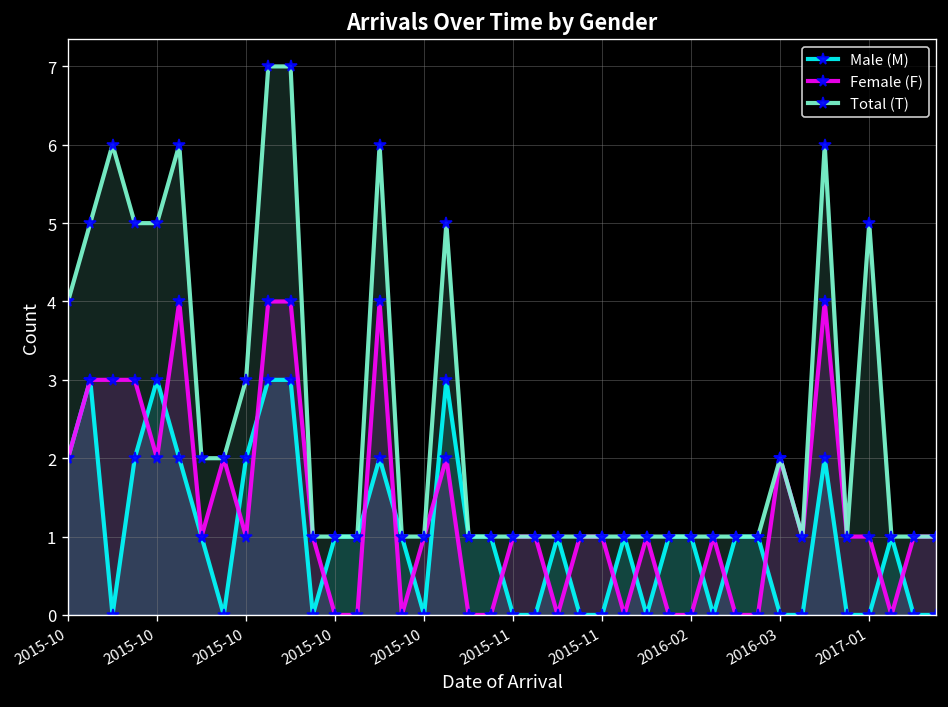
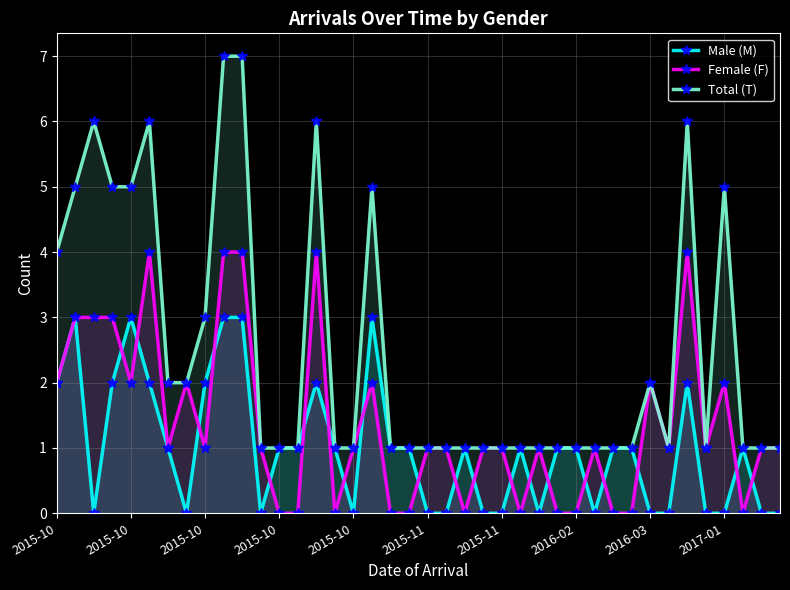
  {
    "Male (M)": {
      "2016-03": 0,
      "2017-01": 0
    },
    "Female (F)": {
      "2016-02": 0,
-     "2017-01": 1
+     "2017-01": 2
    },
    "Total (T)": {
      "2017-01": 5
    }
  }
